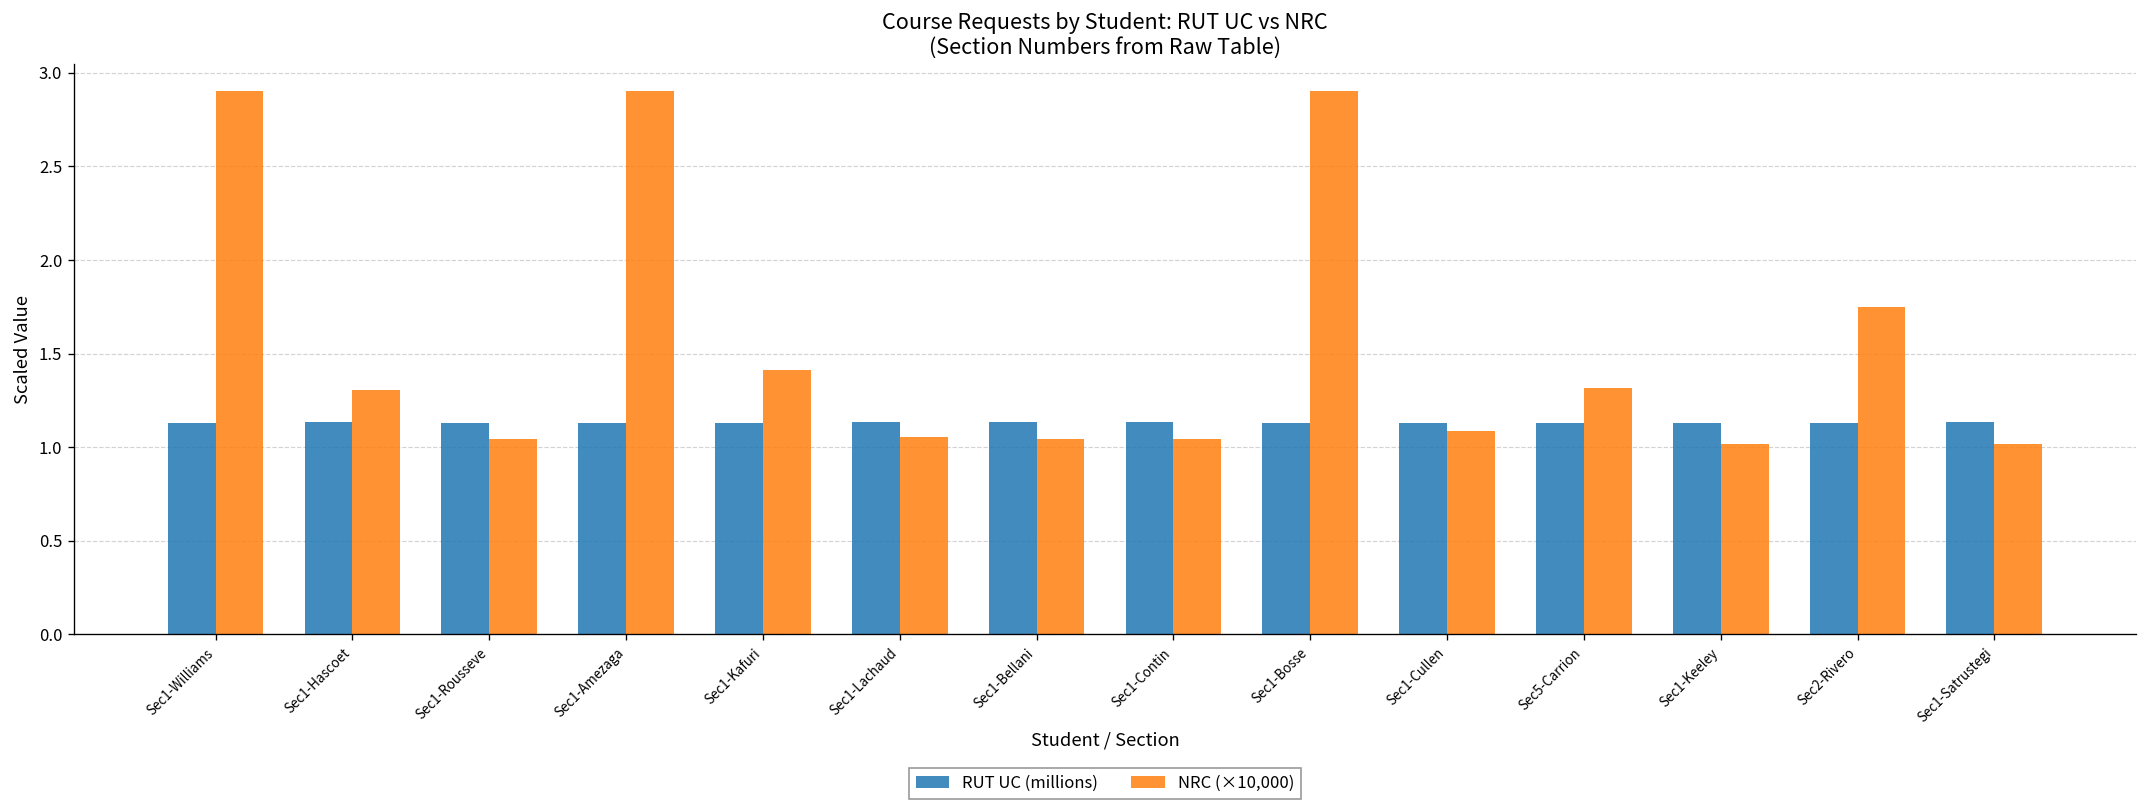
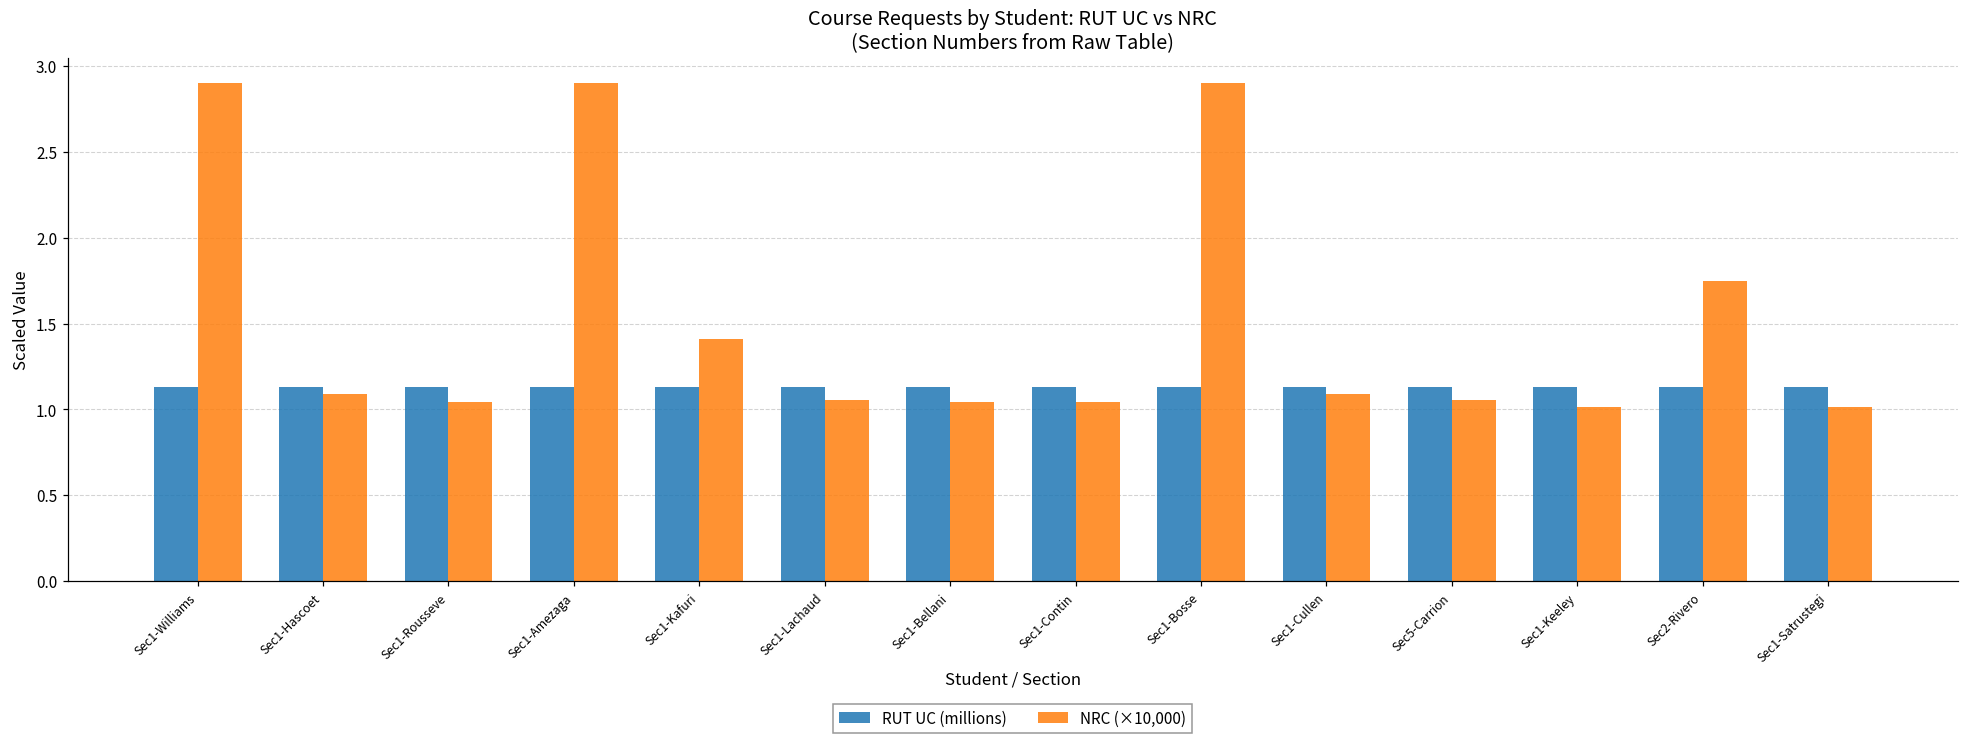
  {
    "RUT UC (millions)": {
      "Sec1-Williams": 1.13,
      "Sec1-Hascoet": 1.13,
      "Sec1-Rousseve": 1.13,
      "Sec1-Amezaga": 1.13,
      "Sec1-Kafuri": 1.13,
      "Sec1-Lachaud": 1.13,
      "Sec1-Bellani": 1.13,
      "Sec1-Contin": 1.13,
      "Sec1-Bosse": 1.13,
      "Sec1-Cullen": 1.13,
      "Sec5-Carrion": 1.13,
      "Sec1-Keeley": 1.13,
      "Sec2-Rivero": 1.13,
      "Sec1-Satrustegi": 1.13
    },
    "NRC (×10,000)": {
      "Sec1-Williams": 2.90,
-     "Sec1-Hascoet": 1.30,
+     "Sec1-Hascoet": 1.09,
      "Sec1-Rousseve": 1.04,
      "Sec1-Amezaga": 2.90,
      "Sec1-Kafuri": 1.41,
      "Sec1-Lachaud": 1.06,
      "Sec1-Bellani": 1.04,
      "Sec1-Contin": 1.04,
      "Sec1-Bosse": 2.90,
      "Sec1-Cullen": 1.09,
-     "Sec5-Carrion": 1.31,
+     "Sec5-Carrion": 1.06,
      "Sec1-Keeley": 1.02,
      "Sec2-Rivero": 1.75,
      "Sec1-Satrustegi": 1.02
    }
  }
